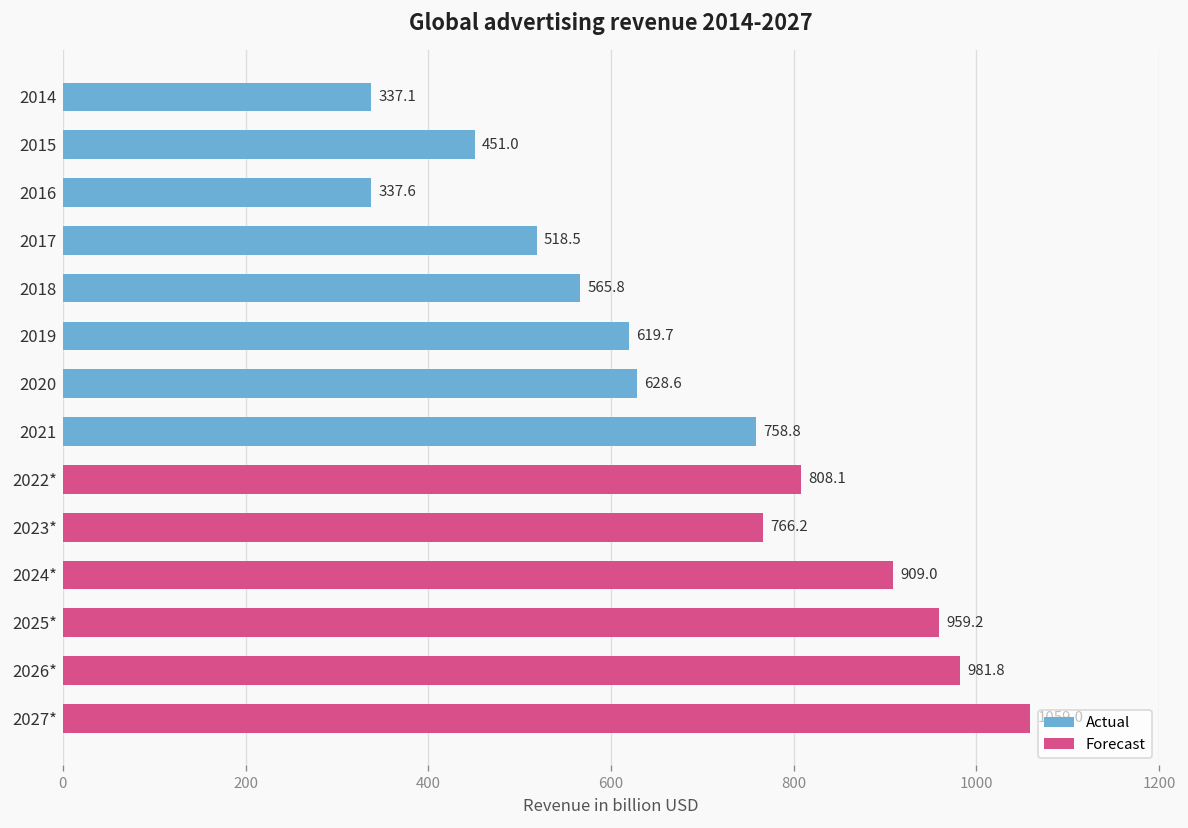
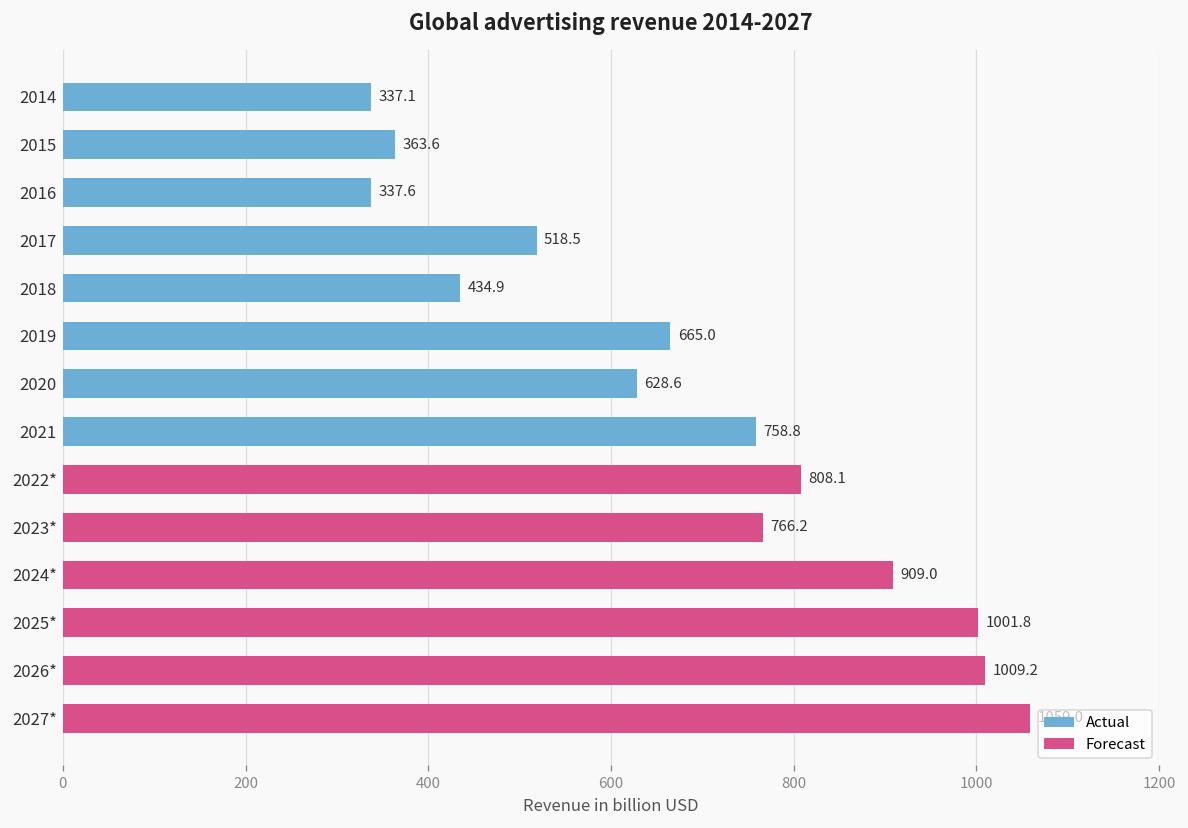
  {
    "Actual": {
      "2014": 337.1,
-     "2015": 451.0,
+     "2015": 363.6,
      "2016": 337.6,
      "2017": 518.5,
-     "2018": 565.8,
-     "2019": 619.7,
+     "2018": 434.9,
+     "2019": 665.0,
      "2020": 628.6,
      "2021": 758.8
    },
    "Forecast": {
      "2022*": 808.1,
      "2023*": 766.2,
      "2024*": 909.0,
-     "2025*": 959.2,
-     "2026*": 981.8
+     "2025*": 1001.8,
+     "2026*": 1009.2
    }
  }
